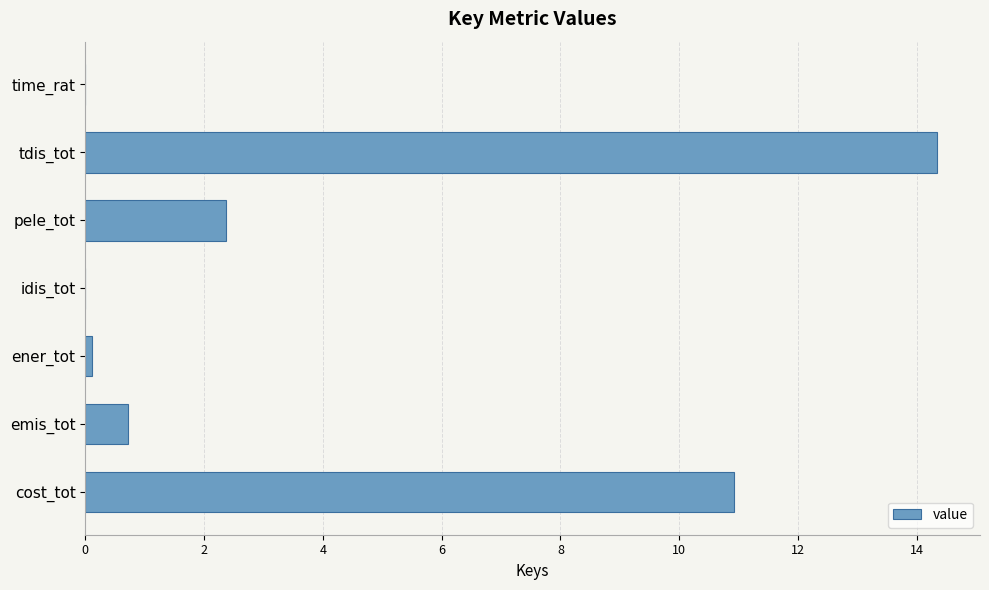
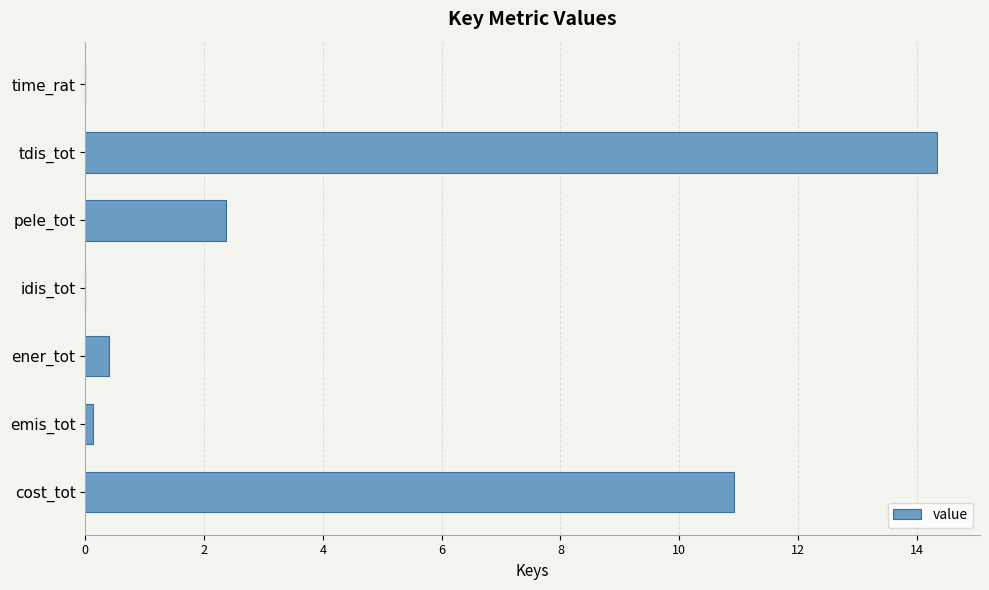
  {
    "tdis_tot": 14.3,
    "pele_tot": 2.4,
    "idis_tot": 0.0,
-   "ener_tot": 0.1,
-   "emis_tot": 0.7,
+   "ener_tot": 0.4,
+   "emis_tot": 0.1,
    "cost_tot": 10.9
  }
